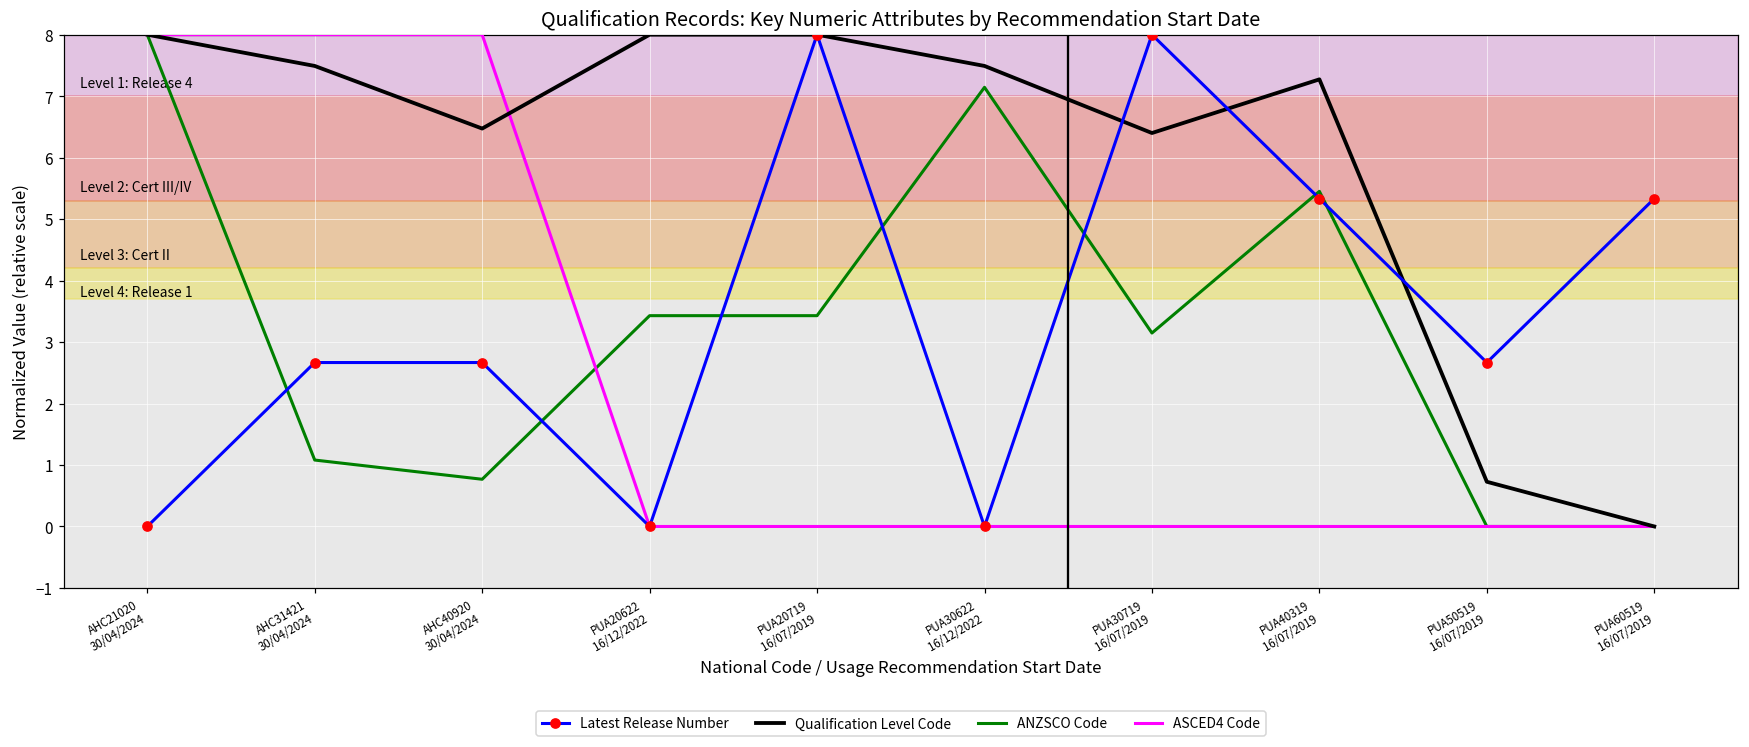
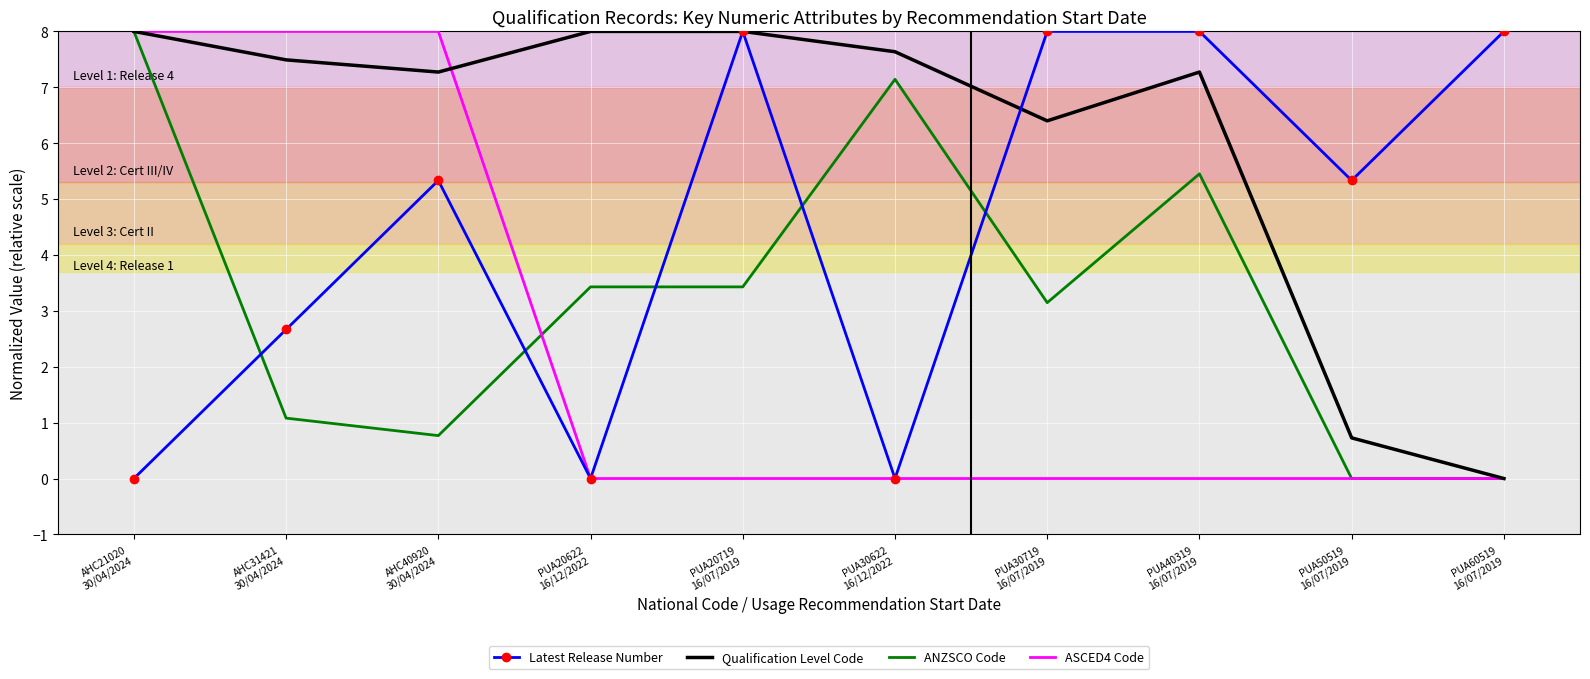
  {
    "Latest Release Number": {
      "AHC21020 30/04/2024": 0.0,
      "AHC31421 30/04/2024": 2.7,
-     "AHC40920 30/04/2024": 2.7,
+     "AHC40920 30/04/2024": 5.3,
      "PUA30719 16/07/2019": 8.0,
-     "PUA40319 16/07/2019": 5.3,
-     "PUA50519 16/07/2019": 2.7,
-     "PUA60519 16/07/2019": 5.3
+     "PUA40319 16/07/2019": 8.0,
+     "PUA50519 16/07/2019": 5.3,
+     "PUA60519 16/07/2019": 8.0
    },
    "Qualification Level Code": {
      "AHC31421 30/04/2024": 7.5,
-     "AHC40920 30/04/2024": 6.5,
+     "AHC40920 30/04/2024": 7.3,
      "PUA20622 16/12/2022": 8.0,
-     "PUA30622 16/12/2022": 7.5,
+     "PUA30622 16/12/2022": 7.6,
      "PUA30719 16/07/2019": 6.4,
      "PUA40319 16/07/2019": 7.3,
      "PUA50519 16/07/2019": 0.7
    },
    "ANZSCO Code": {
      "AHC31421 30/04/2024": 1.1,
      "AHC40920 30/04/2024": 0.8,
      "PUA20622 16/12/2022": 3.4,
      "PUA20719 16/07/2019": 3.4,
      "PUA30622 16/12/2022": 7.1,
      "PUA30719 16/07/2019": 3.1,
      "PUA40319 16/07/2019": 5.5
    },
    "ASCED4 Code": {
      "AHC31421 30/04/2024": 8.0,
      "AHC40920 30/04/2024": 8.0,
      "PUA20719 16/07/2019": 0.0,
      "PUA30719 16/07/2019": 0.0,
      "PUA40319 16/07/2019": 0.0
    }
  }
